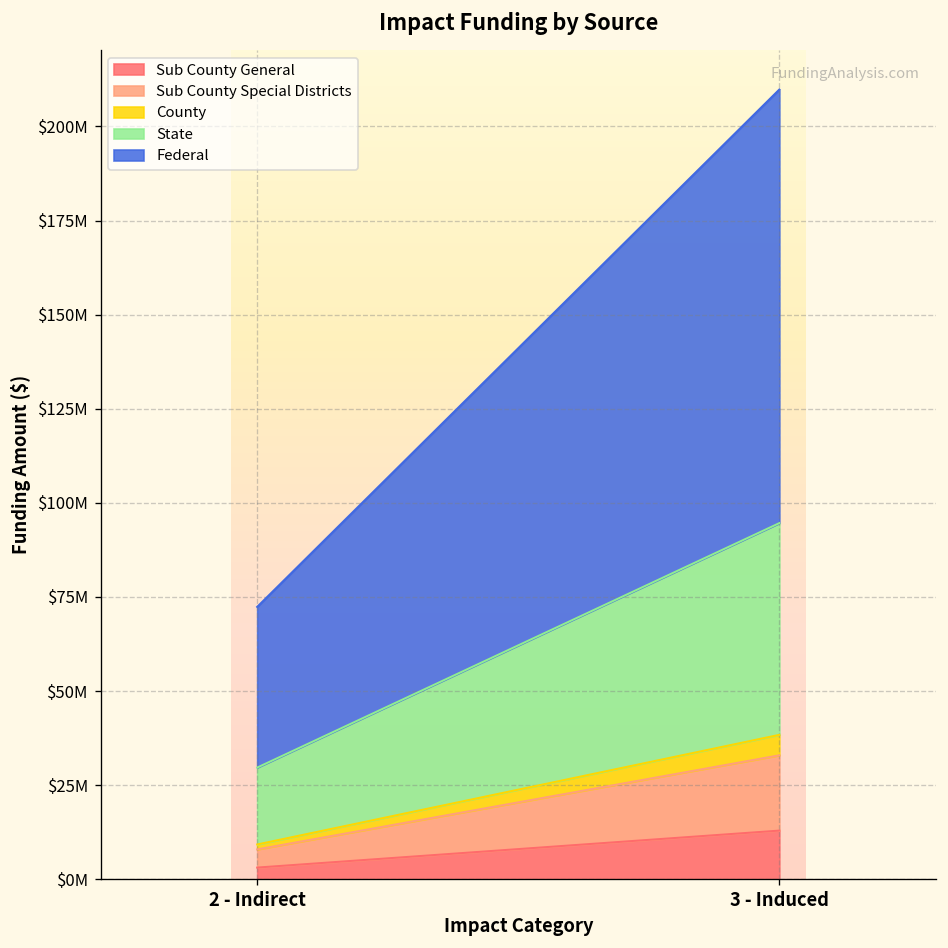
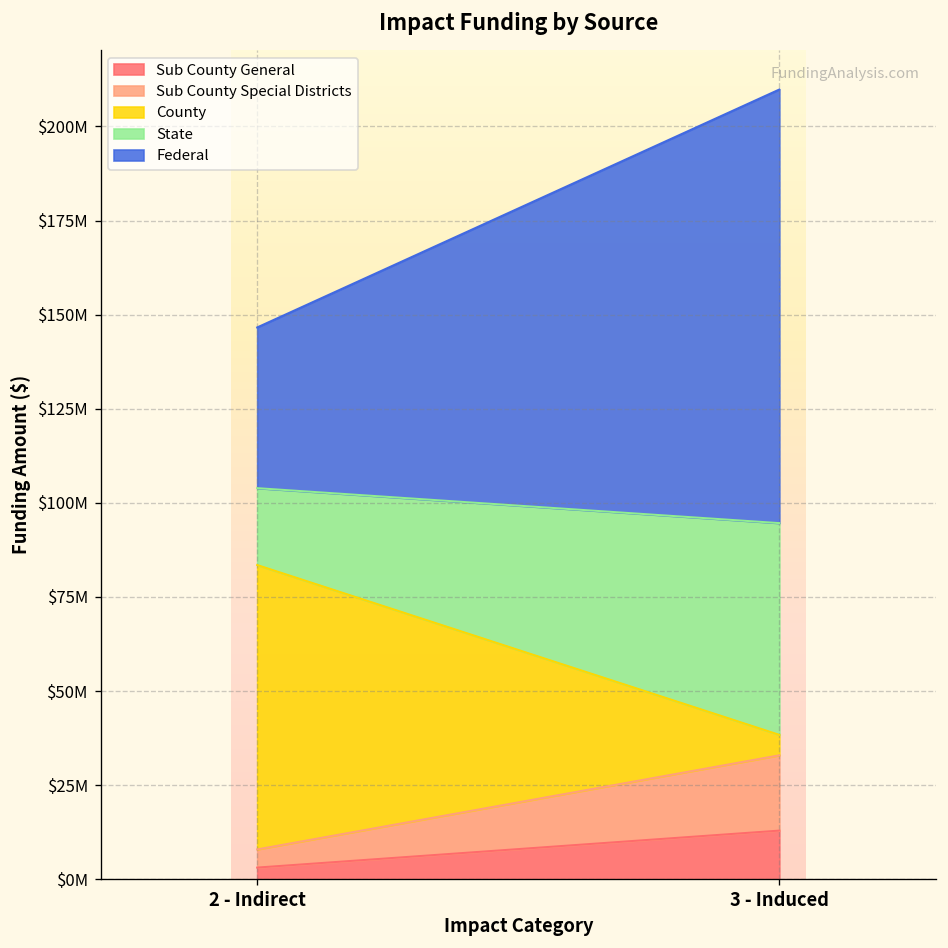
  {
    "County": {
-     "2 - Indirect": "$1000000",
+     "2 - Indirect": "$76000000",
      "3 - Induced": "$5000000"
    },
    "State": {
      "2 - Indirect": "$20000000",
      "3 - Induced": "$56000000"
    },
    "Federal": {
      "2 - Indirect": "$43000000",
      "3 - Induced": "$115000000"
    }
  }
